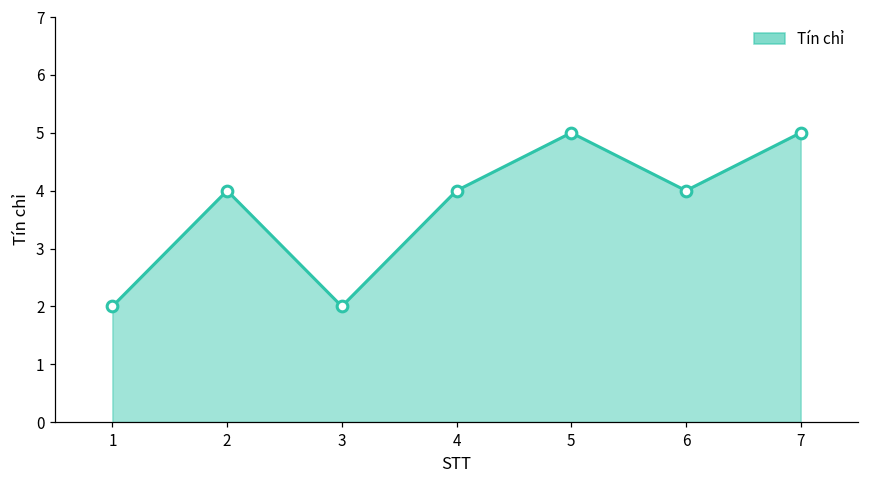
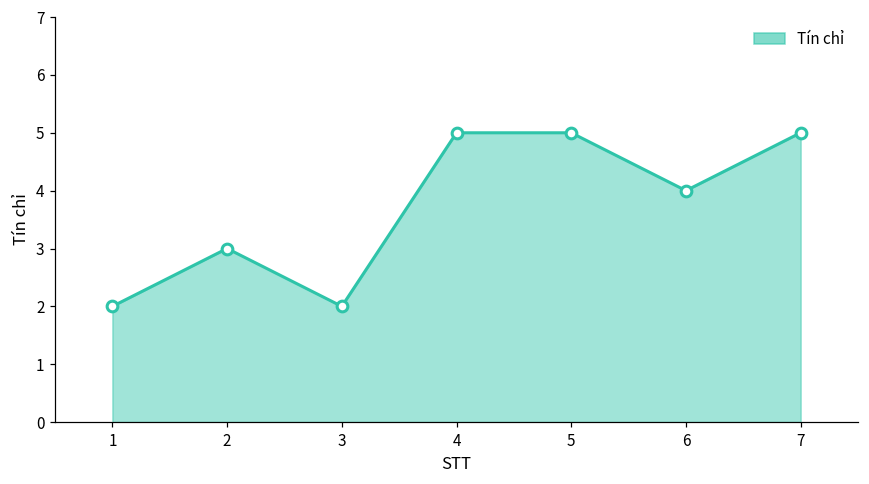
  {
    "1": 2,
-   "2": 4,
+   "2": 3,
    "3": 2,
-   "4": 4,
+   "4": 5,
    "5": 5,
    "6": 4,
    "7": 5
  }
